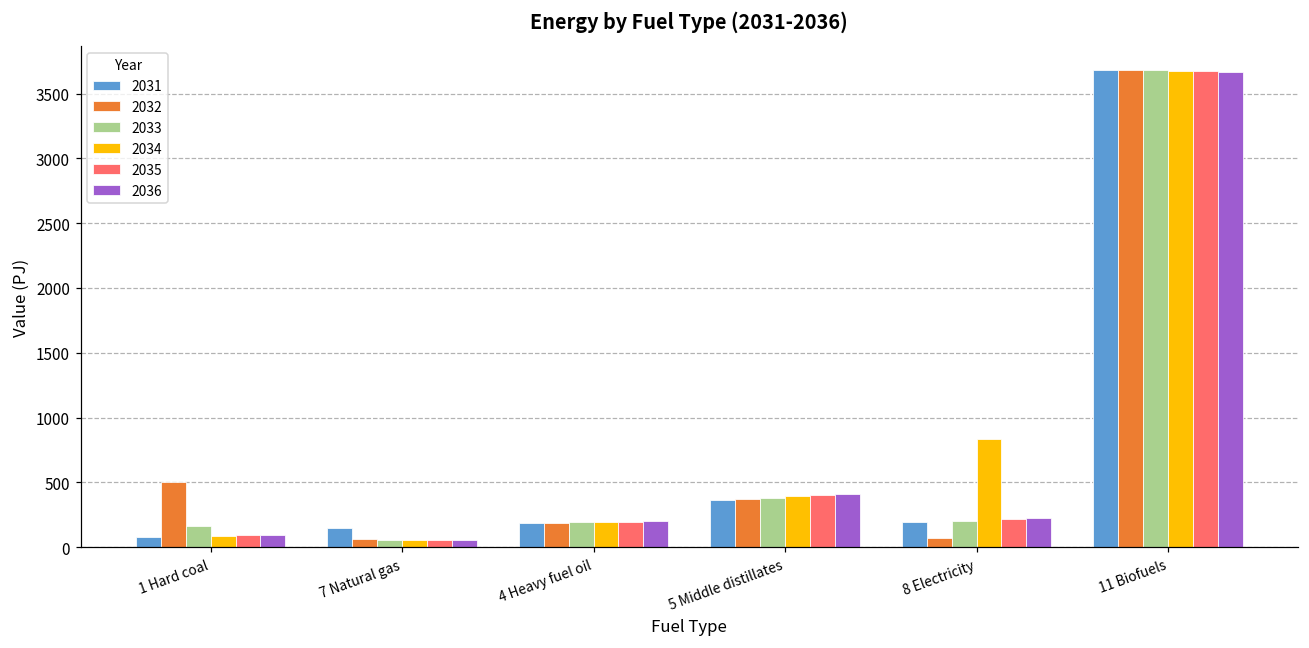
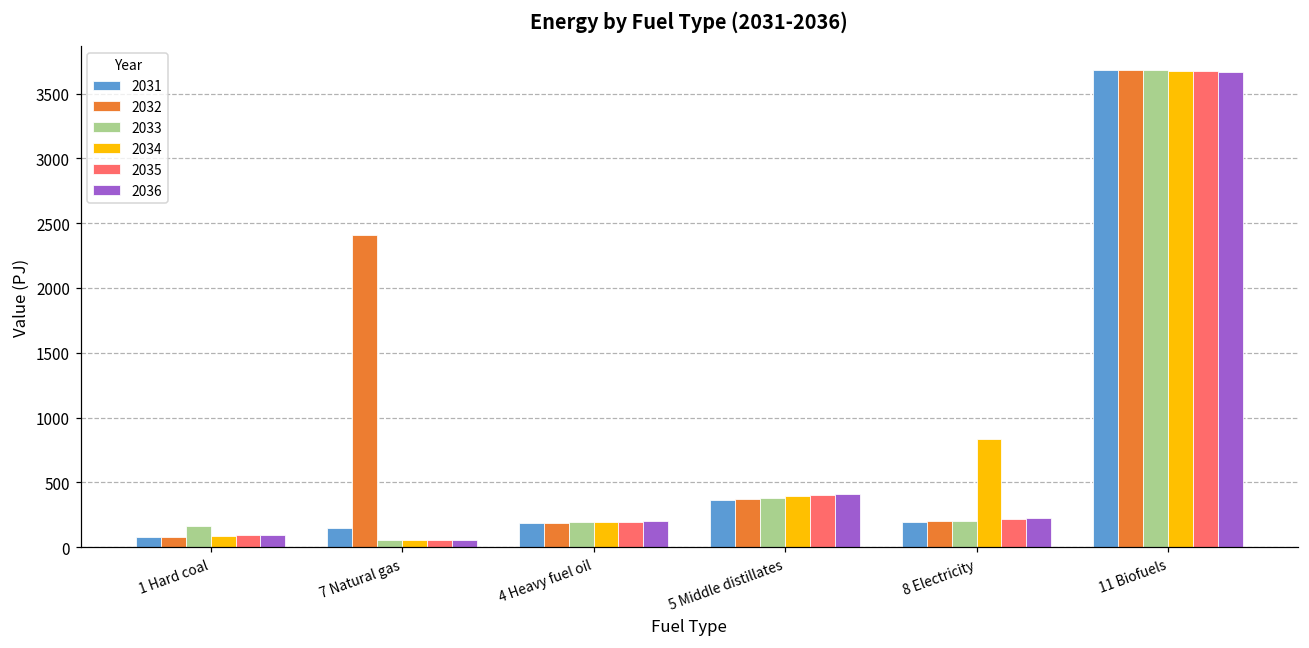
  {
    "2031": {
      "1 Hard coal": 80,
      "7 Natural gas": 150,
      "4 Heavy fuel oil": 180,
      "5 Middle distillates": 360,
      "8 Electricity": 190,
      "11 Biofuels": 3680
    },
    "2032": {
-     "1 Hard coal": 510,
-     "7 Natural gas": 60,
+     "1 Hard coal": 80,
+     "7 Natural gas": 2410,
      "4 Heavy fuel oil": 190,
      "5 Middle distillates": 370,
-     "8 Electricity": 70,
+     "8 Electricity": 200,
      "11 Biofuels": 3680
    },
    "2033": {
      "1 Hard coal": 160,
      "7 Natural gas": 60,
      "4 Heavy fuel oil": 190,
      "5 Middle distillates": 380,
      "8 Electricity": 200,
      "11 Biofuels": 3680
    },
    "2034": {
      "1 Hard coal": 90,
      "7 Natural gas": 60,
      "4 Heavy fuel oil": 190,
      "5 Middle distillates": 390,
      "8 Electricity": 840,
      "11 Biofuels": 3670
    },
    "2035": {
      "1 Hard coal": 90,
      "7 Natural gas": 50,
      "4 Heavy fuel oil": 200,
      "5 Middle distillates": 400,
      "8 Electricity": 220,
      "11 Biofuels": 3670
    },
    "2036": {
      "1 Hard coal": 90,
      "7 Natural gas": 50,
      "4 Heavy fuel oil": 200,
      "5 Middle distillates": 410,
      "8 Electricity": 230,
      "11 Biofuels": 3670
    }
  }
